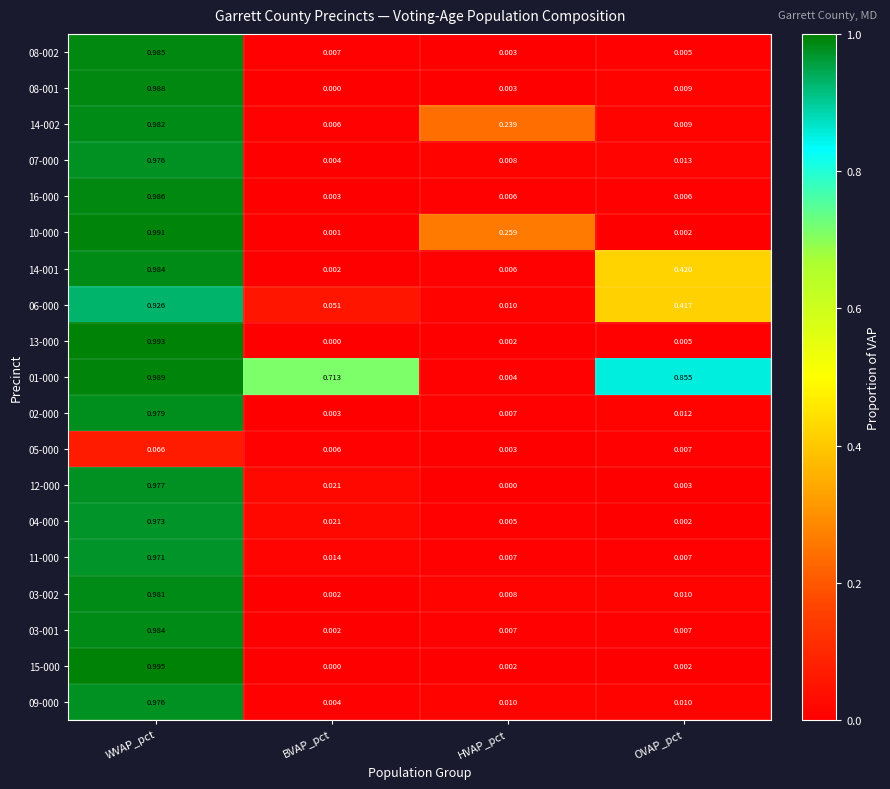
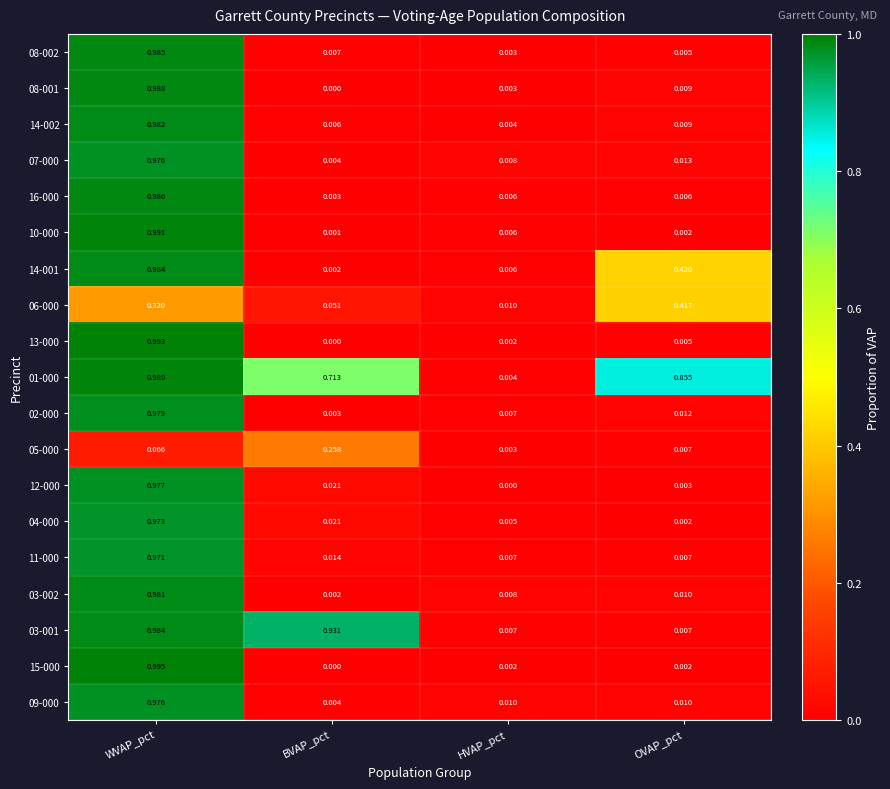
  {
    "08-002": {
      "WVAP_pct": 0.985,
      "BVAP_pct": 0.007,
      "HVAP_pct": 0.003,
      "OVAP_pct": 0.005
    },
    "08-001": {
      "WVAP_pct": 0.988,
      "BVAP_pct": 0.000,
      "HVAP_pct": 0.003,
      "OVAP_pct": 0.009
    },
    "14-002": {
      "WVAP_pct": 0.982,
      "BVAP_pct": 0.006,
-     "HVAP_pct": 0.239,
+     "HVAP_pct": 0.004,
      "OVAP_pct": 0.009
    },
    "07-000": {
      "WVAP_pct": 0.976,
      "BVAP_pct": 0.004,
      "HVAP_pct": 0.008,
      "OVAP_pct": 0.013
    },
    "16-000": {
      "WVAP_pct": 0.986,
      "BVAP_pct": 0.003,
      "HVAP_pct": 0.006,
      "OVAP_pct": 0.006
    },
    "10-000": {
      "WVAP_pct": 0.991,
      "BVAP_pct": 0.001,
-     "HVAP_pct": 0.259,
+     "HVAP_pct": 0.006,
      "OVAP_pct": 0.002
    },
    "14-001": {
      "WVAP_pct": 0.984,
      "BVAP_pct": 0.002,
      "HVAP_pct": 0.006,
      "OVAP_pct": 0.420
    },
    "06-000": {
-     "WVAP_pct": 0.926,
+     "WVAP_pct": 0.320,
      "BVAP_pct": 0.051,
      "HVAP_pct": 0.010,
      "OVAP_pct": 0.417
    },
    "13-000": {
      "WVAP_pct": 0.993,
      "BVAP_pct": 0.000,
      "HVAP_pct": 0.002,
      "OVAP_pct": 0.005
    },
    "01-000": {
      "WVAP_pct": 0.989,
      "BVAP_pct": 0.713,
      "HVAP_pct": 0.004,
      "OVAP_pct": 0.855
    },
    "02-000": {
      "WVAP_pct": 0.979,
      "BVAP_pct": 0.003,
      "HVAP_pct": 0.007,
      "OVAP_pct": 0.012
    },
    "05-000": {
      "WVAP_pct": 0.066,
-     "BVAP_pct": 0.006,
+     "BVAP_pct": 0.258,
      "HVAP_pct": 0.003,
      "OVAP_pct": 0.007
    },
    "12-000": {
      "WVAP_pct": 0.977,
      "BVAP_pct": 0.021,
      "HVAP_pct": 0.000,
      "OVAP_pct": 0.003
    },
    "04-000": {
      "WVAP_pct": 0.973,
      "BVAP_pct": 0.021,
      "HVAP_pct": 0.005,
      "OVAP_pct": 0.002
    },
    "11-000": {
      "WVAP_pct": 0.971,
      "BVAP_pct": 0.014,
      "HVAP_pct": 0.007,
      "OVAP_pct": 0.007
    },
    "03-002": {
      "WVAP_pct": 0.981,
      "BVAP_pct": 0.002,
      "HVAP_pct": 0.008,
      "OVAP_pct": 0.010
    },
    "03-001": {
      "WVAP_pct": 0.984,
-     "BVAP_pct": 0.002,
+     "BVAP_pct": 0.931,
      "HVAP_pct": 0.007,
      "OVAP_pct": 0.007
    },
    "15-000": {
      "WVAP_pct": 0.995,
      "BVAP_pct": 0.000,
      "HVAP_pct": 0.002,
      "OVAP_pct": 0.002
    },
    "09-000": {
      "WVAP_pct": 0.976,
      "BVAP_pct": 0.004,
      "HVAP_pct": 0.010,
      "OVAP_pct": 0.010
    }
  }
